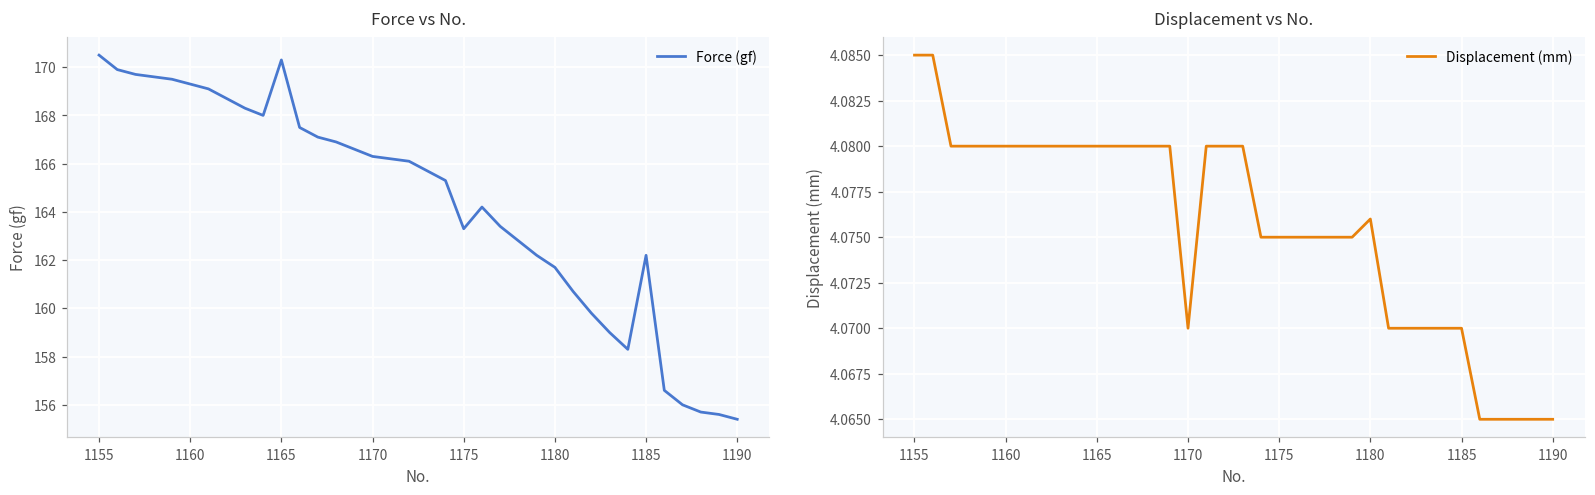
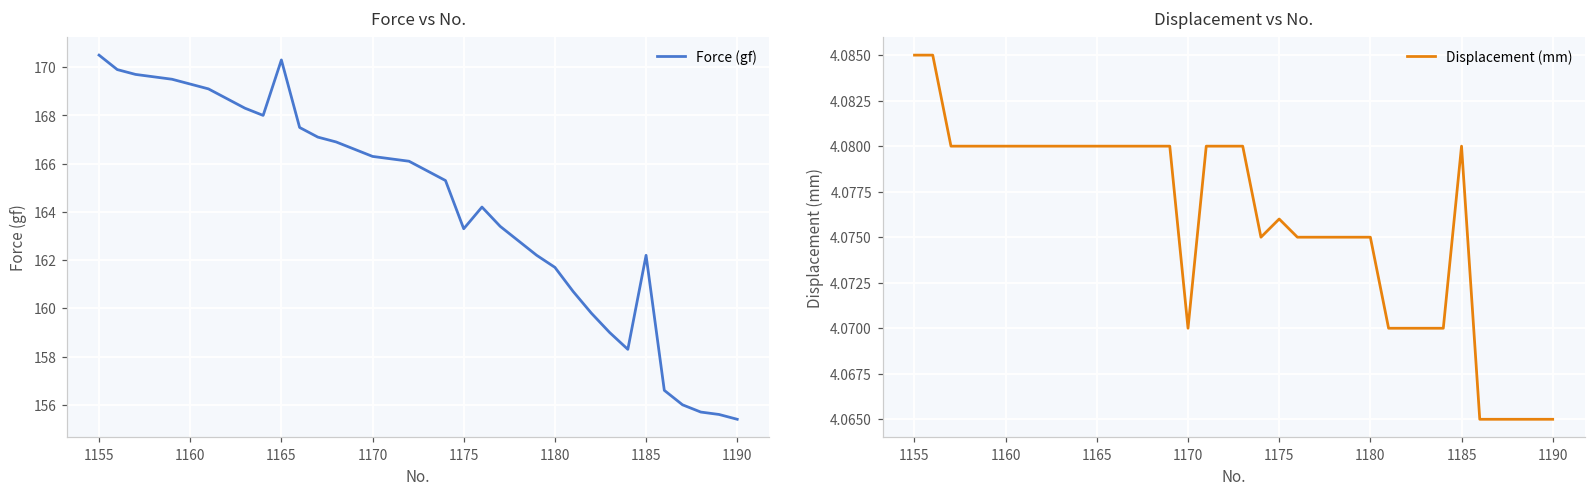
  {
    "Force vs No.": {
      "1155": 170.5,
      "1160": 169.3,
      "1165": 170.3,
      "1170": 166.3,
      "1175": 163.3,
      "1180": 161.7,
      "1185": 162.2,
      "1190": 155.4
    },
    "Displacement vs No.": {
      "1155": 4.085,
      "1160": 4.080,
      "1165": 4.080,
      "1170": 4.070,
-     "1175": 4.075,
-     "1180": 4.076,
-     "1185": 4.07,
+     "1175": 4.076,
+     "1180": 4.075,
+     "1185": 4.08,
      "1190": 4.065
    }
  }
